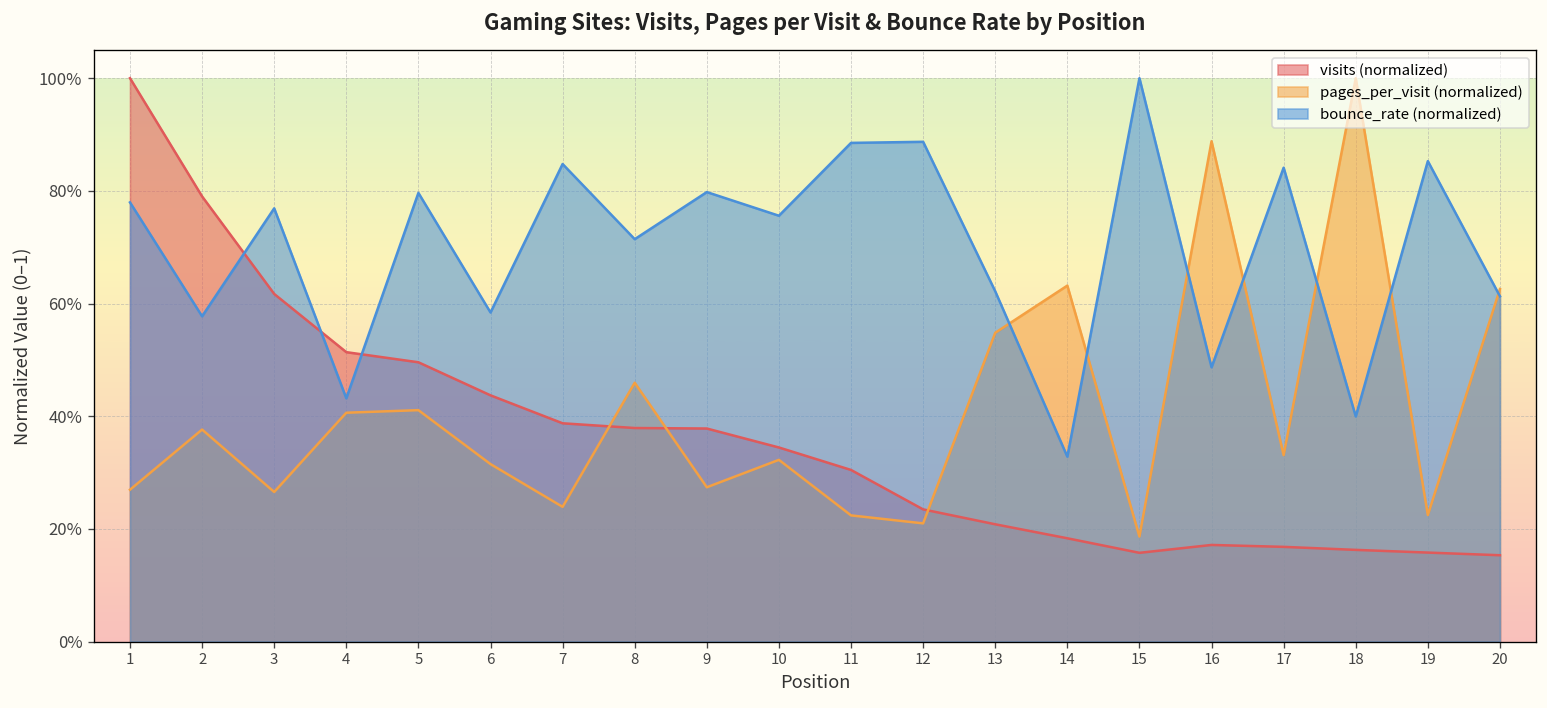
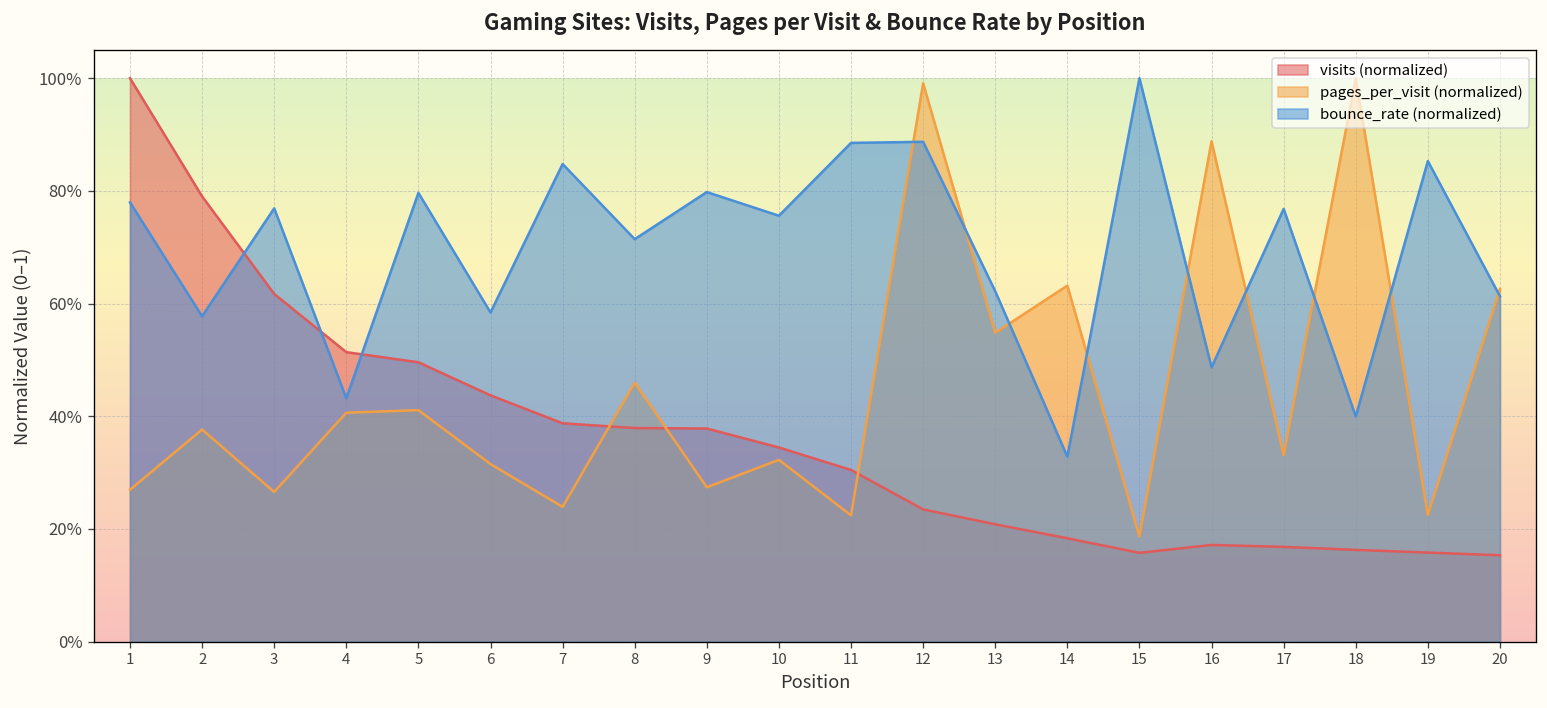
  {
    "visits (normalized)": {
      "1": "100%",
      "2": "79%",
      "3": "62%",
      "4": "51%",
      "5": "50%",
      "6": "44%",
      "7": "39%",
      "8": "38%",
      "9": "38%",
      "10": "34%",
      "11": "30%",
      "12": "23%",
      "13": "21%",
      "14": "18%",
      "15": "16%",
      "16": "17%",
      "17": "17%",
      "18": "16%",
      "19": "16%",
      "20": "15%"
    },
    "pages_per_visit (normalized)": {
      "1": "27%",
      "2": "38%",
      "3": "27%",
      "4": "41%",
      "5": "41%",
      "6": "32%",
      "7": "24%",
      "8": "46%",
      "9": "27%",
      "10": "32%",
      "11": "22%",
-     "12": "21%",
+     "12": "99%",
      "13": "55%",
      "14": "63%",
      "15": "19%",
      "16": "89%",
      "17": "33%",
      "19": "22%",
      "20": "63%"
    },
    "bounce_rate (normalized)": {
      "1": "78%",
      "2": "58%",
      "3": "77%",
      "4": "43%",
      "5": "80%",
      "6": "58%",
      "7": "85%",
      "8": "71%",
      "9": "80%",
      "10": "76%",
      "11": "89%",
      "12": "89%",
      "13": "62%",
      "14": "33%",
      "15": "100%",
      "16": "49%",
-     "17": "84%",
+     "17": "77%",
      "18": "40%",
      "19": "85%",
      "20": "61%"
    }
  }
